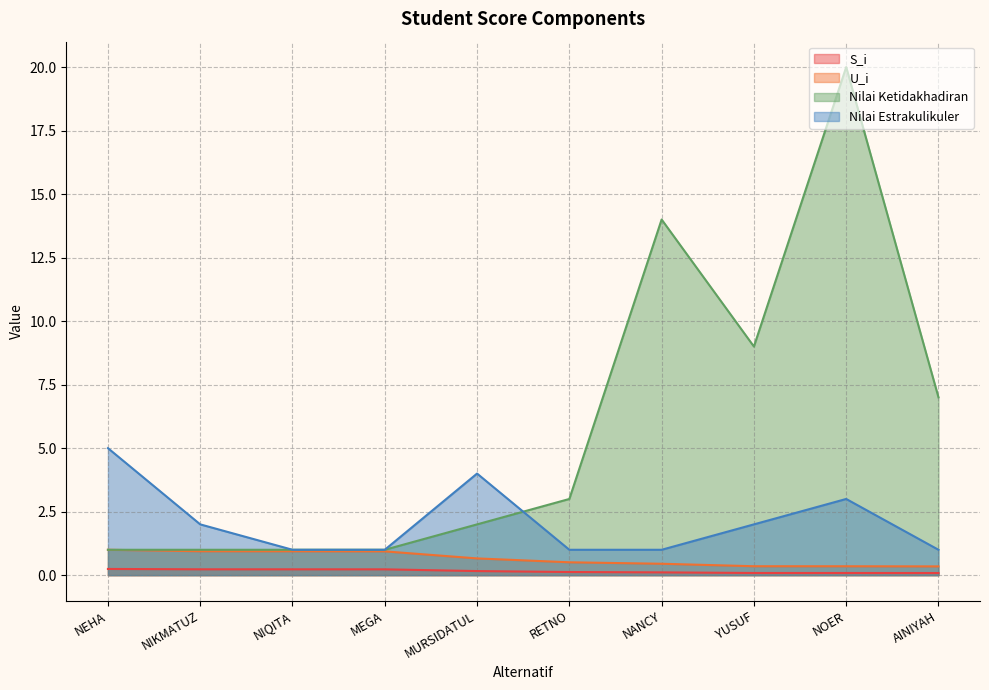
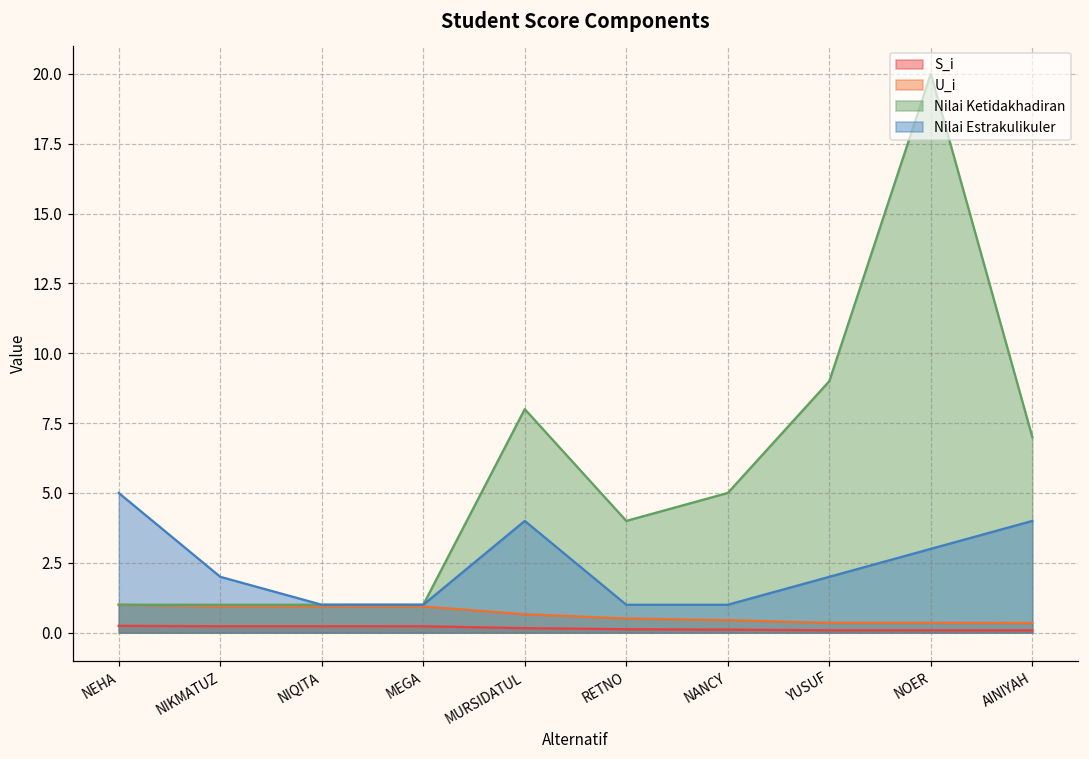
  {
    "Nilai Ketidakhadiran": {
-     "MURSIDATUL": 2,
-     "RETNO": 3,
-     "NANCY": 14,
+     "MURSIDATUL": 8,
+     "RETNO": 4,
+     "NANCY": 5,
      "YUSUF": 9,
      "AINIYAH": 7
    },
    "Nilai Estrakulikuler": {
      "NEHA": 5,
      "NIKMATUZ": 2,
      "MURSIDATUL": 4,
      "RETNO": 1,
      "NANCY": 1,
      "YUSUF": 2,
      "NOER": 3,
-     "AINIYAH": 1
+     "AINIYAH": 4
    }
  }
